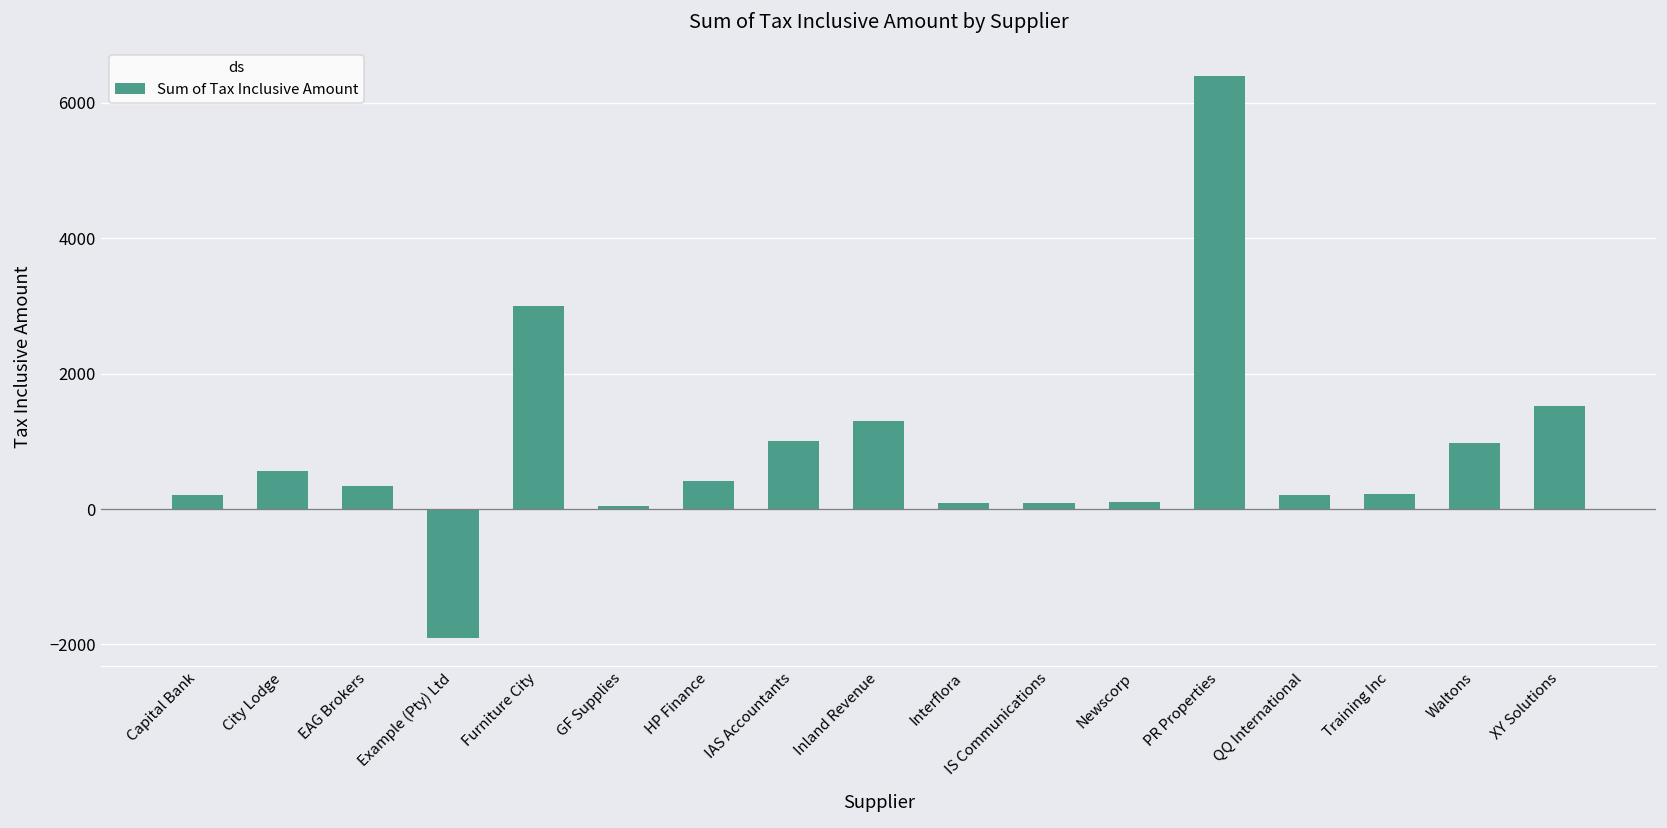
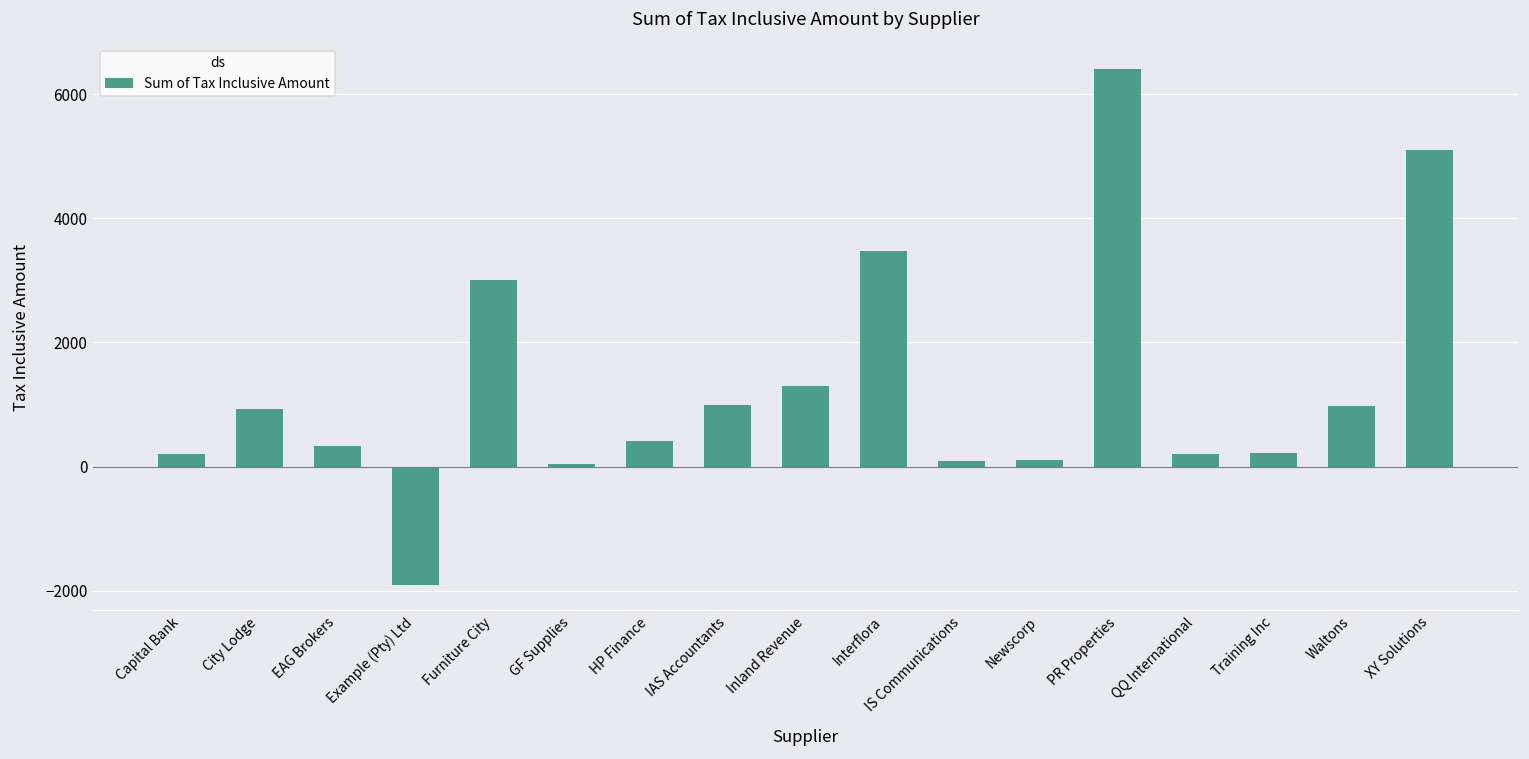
  {
    "Capital Bank": 200,
-   "City Lodge": 600,
+   "City Lodge": 900,
    "EAG Brokers": 300,
    "Example (Pty) Ltd": -1900,
    "Furniture City": 3000,
    "HP Finance": 400,
    "IAS Accountants": 1000,
    "Inland Revenue": 1300,
-   "Interflora": 100,
+   "Interflora": 3500,
    "IS Communications": 100,
    "Newscorp": 100,
    "PR Properties": 6400,
    "QQ International": 200,
    "Training Inc": 200,
    "Waltons": 1000,
-   "XY Solutions": 1500
+   "XY Solutions": 5100
  }
